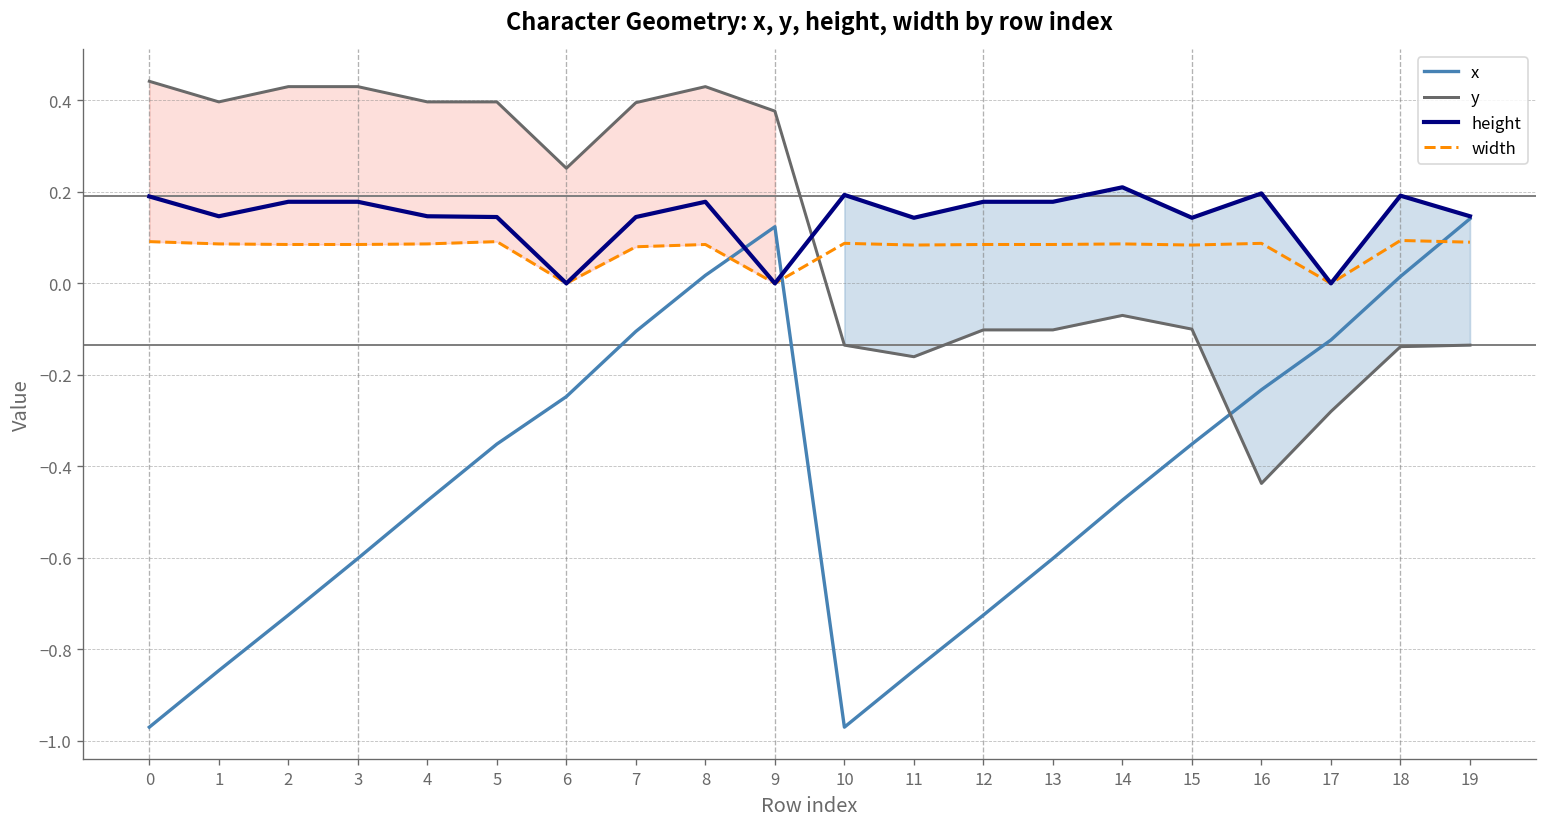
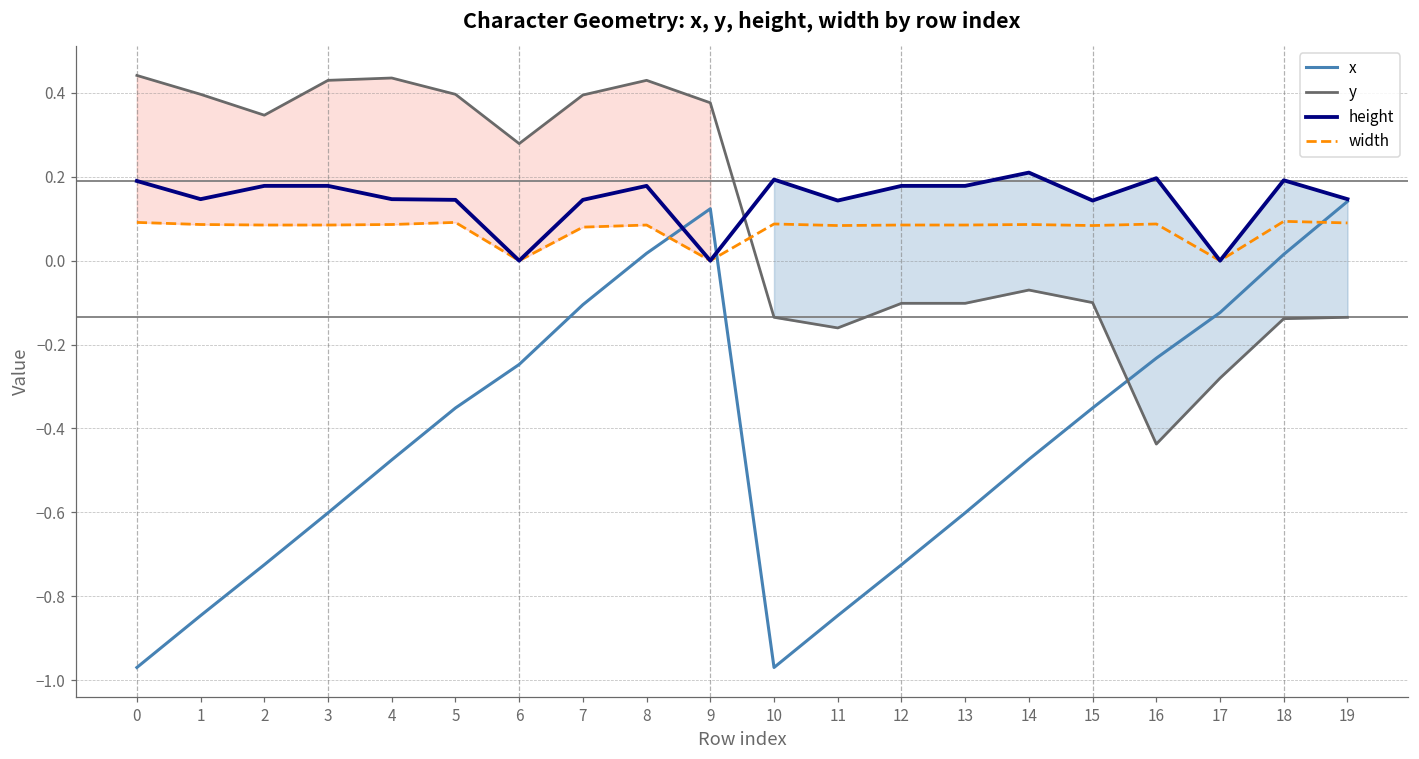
  {
    "y": {
-     "2": 0.43,
-     "4": 0.40,
-     "6": 0.25,
+     "2": 0.35,
+     "4": 0.44,
+     "6": 0.28,
      "10": -0.14,
      "11": -0.16,
      "12": -0.10,
      "13": -0.10,
      "14": -0.07,
      "15": -0.10,
      "16": -0.44,
      "17": -0.28,
      "18": -0.14,
      "19": -0.14
    },
    "height": {
      "0": 0.19,
      "1": 0.15,
      "2": 0.18,
      "3": 0.18,
      "4": 0.15,
      "5": 0.15,
      "7": 0.15,
      "8": 0.18
    },
    "width": {
      "0": 0.09,
      "1": 0.09,
      "2": 0.09,
      "3": 0.09,
      "4": 0.09,
      "5": 0.09,
      "7": 0.08,
      "8": 0.09,
      "10": 0.09,
      "11": 0.08,
      "12": 0.09,
      "13": 0.09,
      "14": 0.09,
      "15": 0.08,
      "16": 0.09,
      "18": 0.09,
      "19": 0.09
    }
  }
